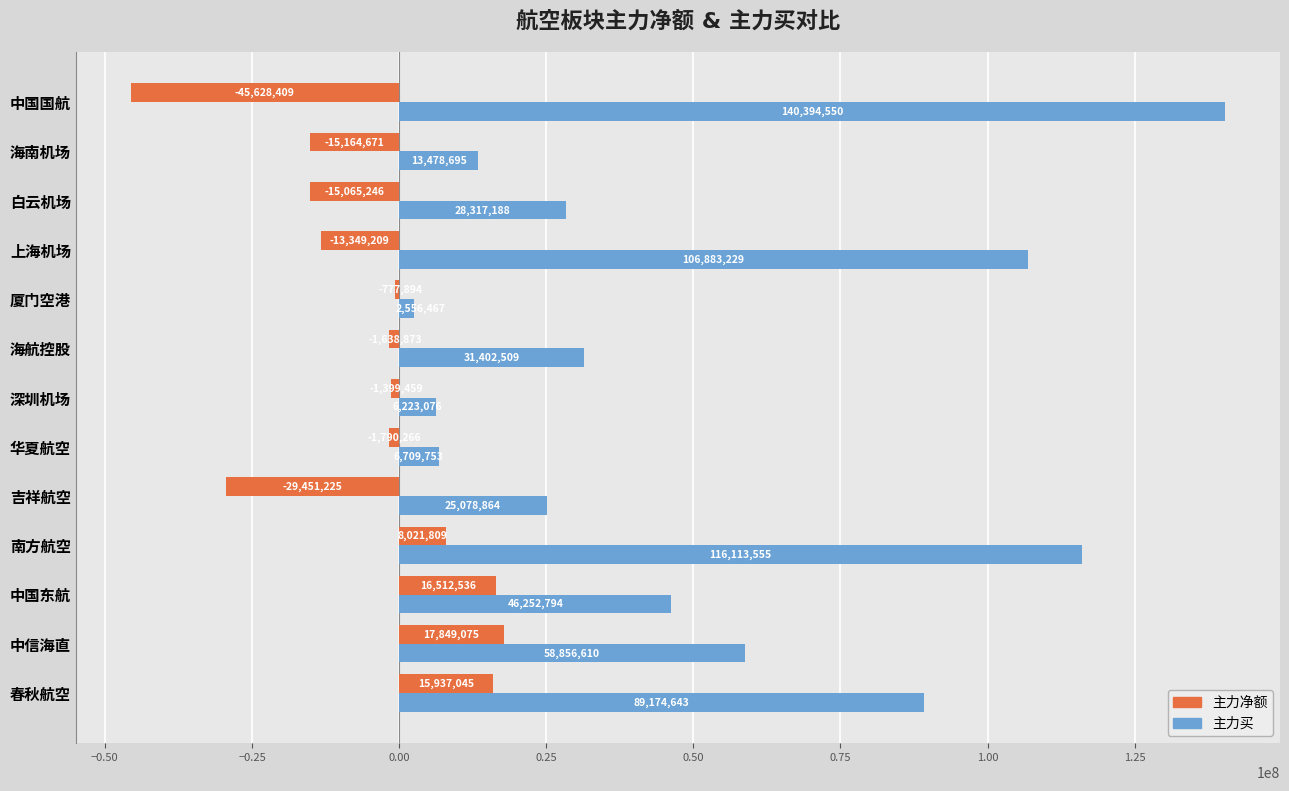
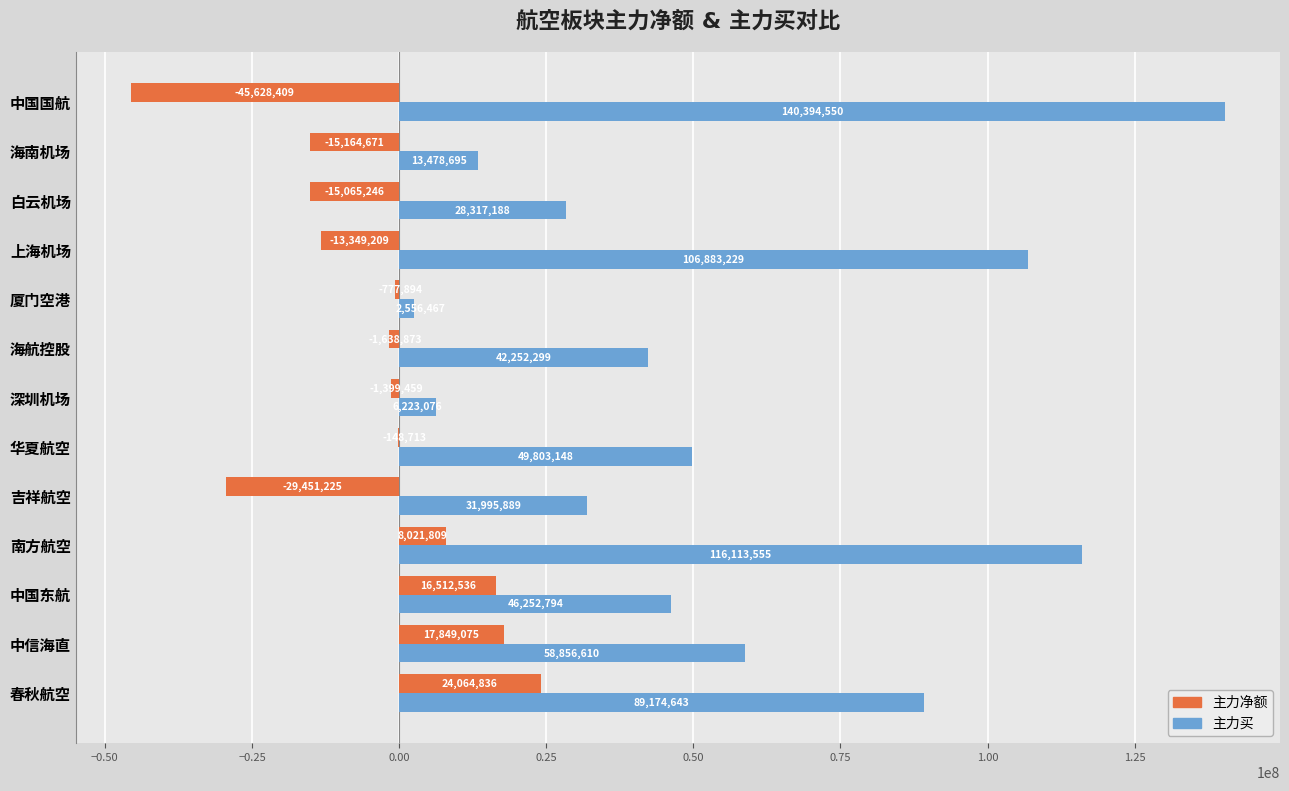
  {
    "主力净额": {
      "中国国航": "-45,628,409",
      "海南机场": "-15,164,671",
      "白云机场": "-15,065,246",
      "上海机场": "-13,349,209",
-     "华夏航空": "-2000000",
+     "华夏航空": "0",
      "吉祥航空": "-29,451,225",
      "南方航空": "8,021,809",
      "中国东航": "16,512,536",
      "中信海直": "17,849,075",
-     "春秋航空": "15,937,045"
+     "春秋航空": "24,064,836"
    },
    "主力买": {
      "中国国航": "140,394,550",
      "海南机场": "13,478,695",
      "白云机场": "28,317,188",
      "上海机场": "106,883,229",
-     "海航控股": "31,402,509",
+     "海航控股": "42,252,299",
      "深圳机场": "6,223,076",
-     "华夏航空": "6,709,753",
-     "吉祥航空": "25,078,864",
+     "华夏航空": "49,803,148",
+     "吉祥航空": "31,995,889",
      "南方航空": "116,113,555",
      "中国东航": "46,252,794",
      "中信海直": "58,856,610",
      "春秋航空": "89,174,643"
    }
  }
